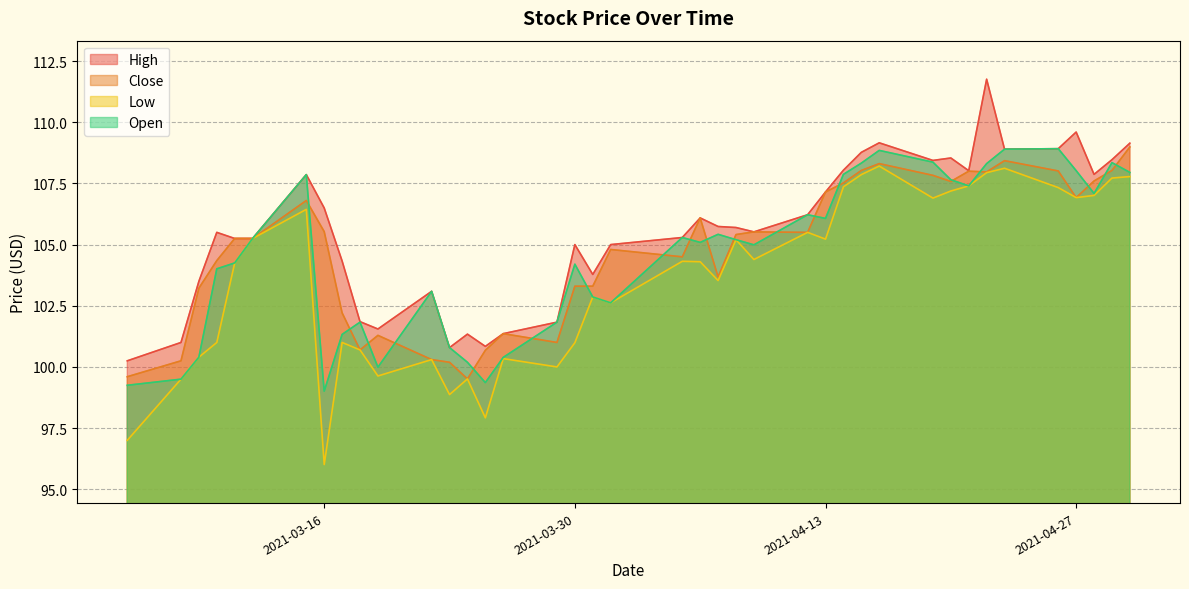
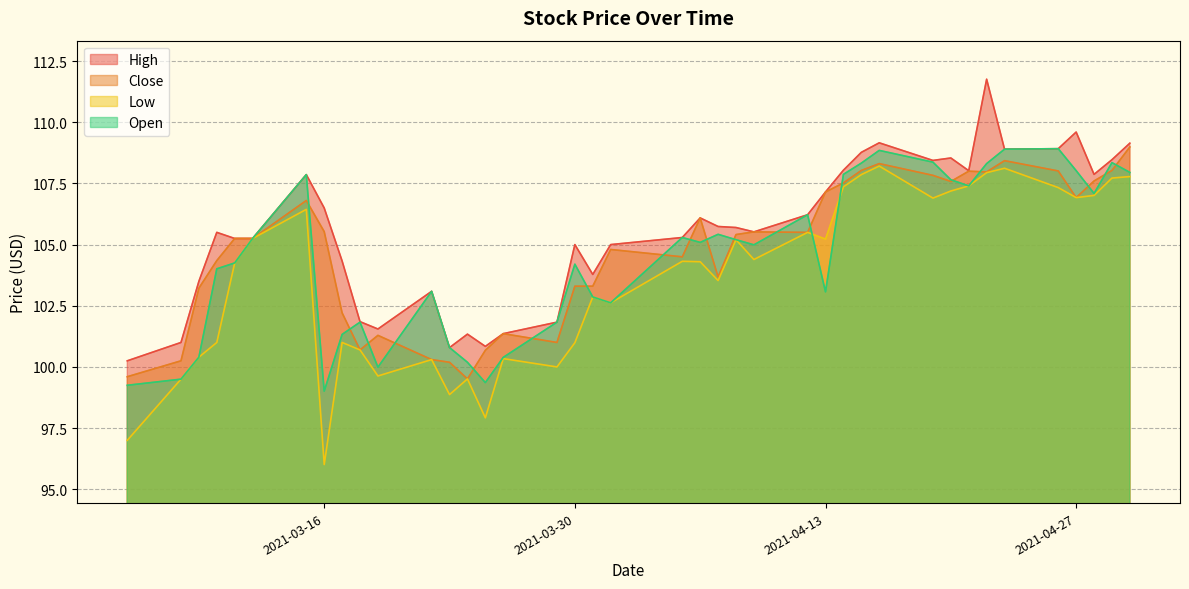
  {
    "Open": {
      "2021-03-16": 99.0,
      "2021-03-30": 104.2,
-     "2021-04-13": 106.1,
+     "2021-04-13": 103.1,
      "2021-04-27": 108.0
    }
  }
